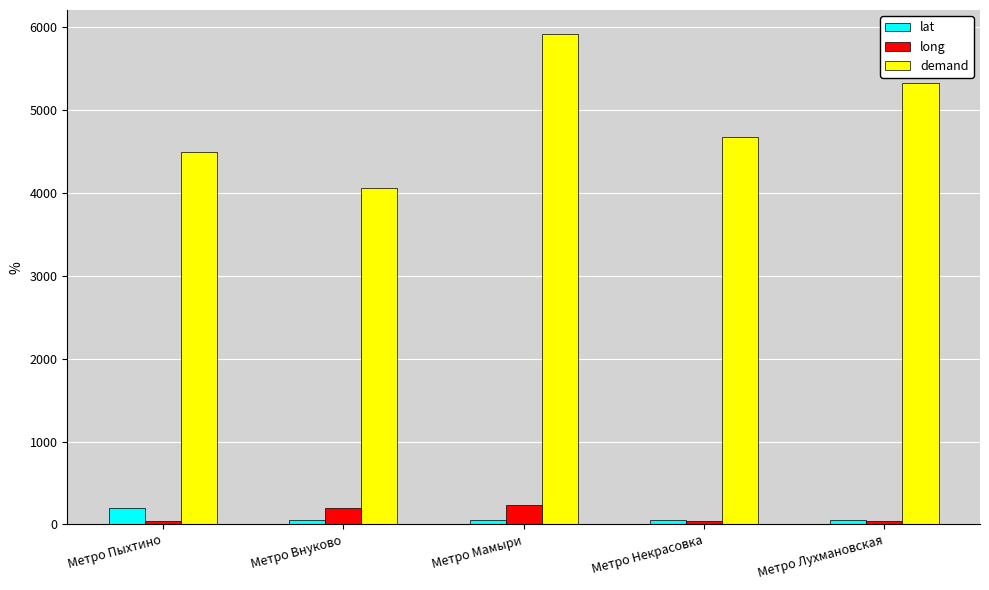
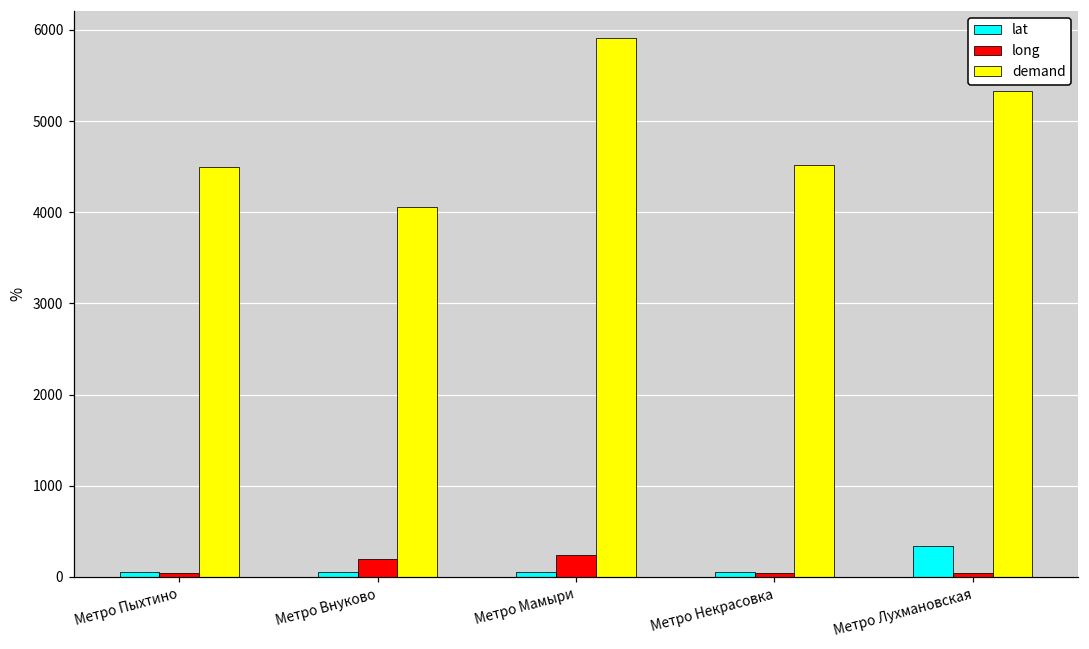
  {
    "lat": {
-     "Метро Пыхтино": 200,
+     "Метро Пыхтино": 100,
      "Метро Внуково": 100,
      "Метро Мамыри": 100,
      "Метро Некрасовка": 100,
-     "Метро Лухмановская": 100
+     "Метро Лухмановская": 300
    },
    "long": {
      "Метро Пыхтино": 0,
      "Метро Внуково": 200,
      "Метро Мамыри": 200,
      "Метро Некрасовка": 0,
      "Метро Лухмановская": 0
    },
    "demand": {
      "Метро Пыхтино": 4500,
      "Метро Внуково": 4100,
      "Метро Мамыри": 5900,
-     "Метро Некрасовка": 4700,
+     "Метро Некрасовка": 4500,
      "Метро Лухмановская": 5300
    }
  }
